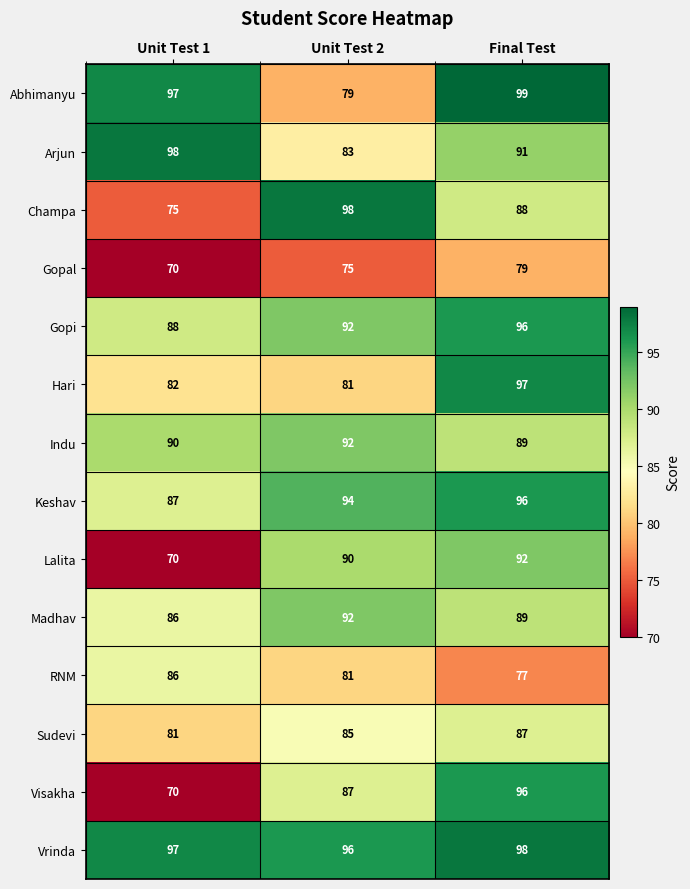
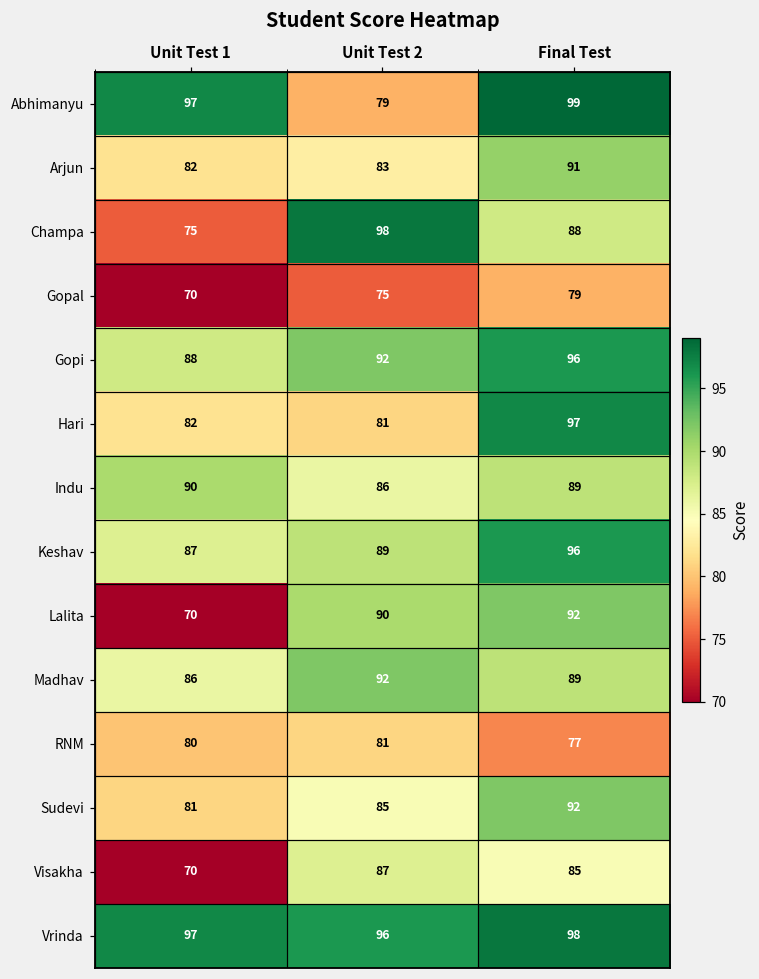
  {
    "Abhimanyu": {
      "Unit Test 1": 97,
      "Unit Test 2": 79,
      "Final Test": 99
    },
    "Arjun": {
-     "Unit Test 1": 98,
+     "Unit Test 1": 82,
      "Unit Test 2": 83,
      "Final Test": 91
    },
    "Champa": {
      "Unit Test 1": 75,
      "Unit Test 2": 98,
      "Final Test": 88
    },
    "Gopal": {
      "Unit Test 1": 70,
      "Unit Test 2": 75,
      "Final Test": 79
    },
    "Gopi": {
      "Unit Test 1": 88,
      "Unit Test 2": 92,
      "Final Test": 96
    },
    "Hari": {
      "Unit Test 1": 82,
      "Unit Test 2": 81,
      "Final Test": 97
    },
    "Indu": {
      "Unit Test 1": 90,
-     "Unit Test 2": 92,
+     "Unit Test 2": 86,
      "Final Test": 89
    },
    "Keshav": {
      "Unit Test 1": 87,
-     "Unit Test 2": 94,
+     "Unit Test 2": 89,
      "Final Test": 96
    },
    "Lalita": {
      "Unit Test 1": 70,
      "Unit Test 2": 90,
      "Final Test": 92
    },
    "Madhav": {
      "Unit Test 1": 86,
      "Unit Test 2": 92,
      "Final Test": 89
    },
    "RNM": {
-     "Unit Test 1": 86,
+     "Unit Test 1": 80,
      "Unit Test 2": 81,
      "Final Test": 77
    },
    "Sudevi": {
      "Unit Test 1": 81,
      "Unit Test 2": 85,
-     "Final Test": 87
+     "Final Test": 92
    },
    "Visakha": {
      "Unit Test 1": 70,
      "Unit Test 2": 87,
-     "Final Test": 96
+     "Final Test": 85
    },
    "Vrinda": {
      "Unit Test 1": 97,
      "Unit Test 2": 96,
      "Final Test": 98
    }
  }
